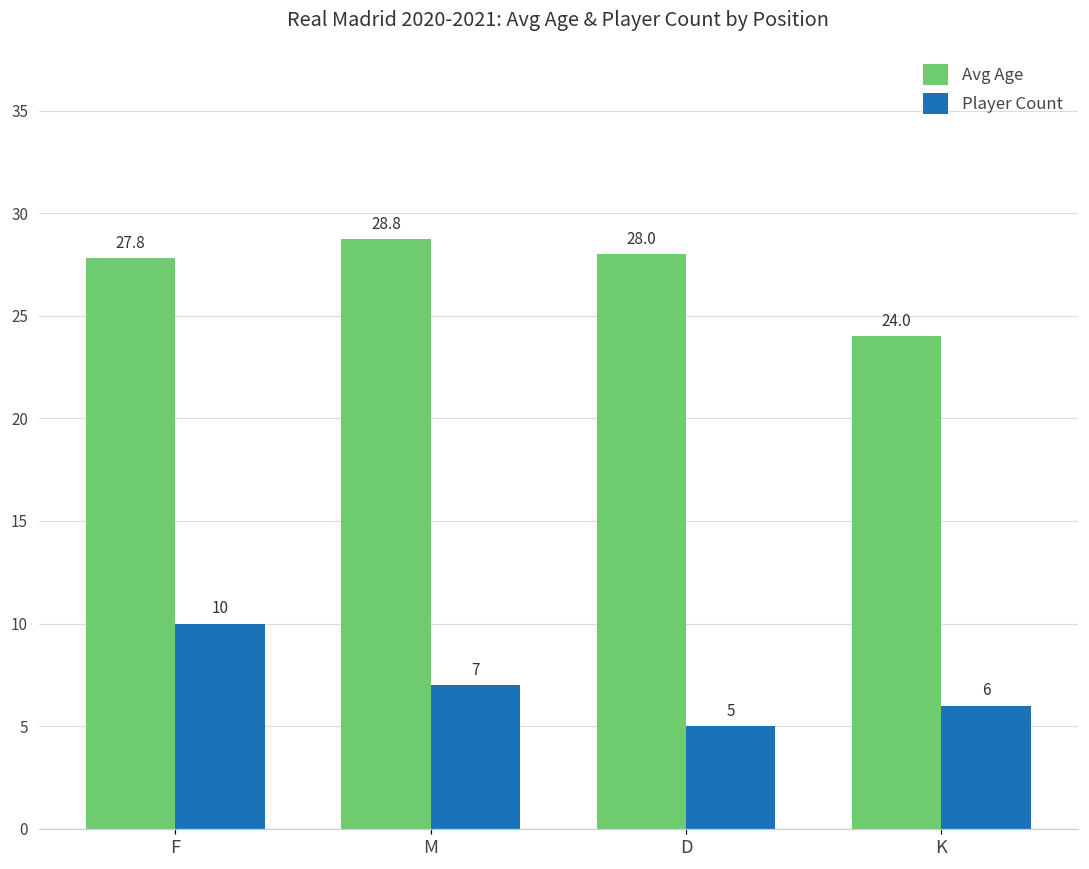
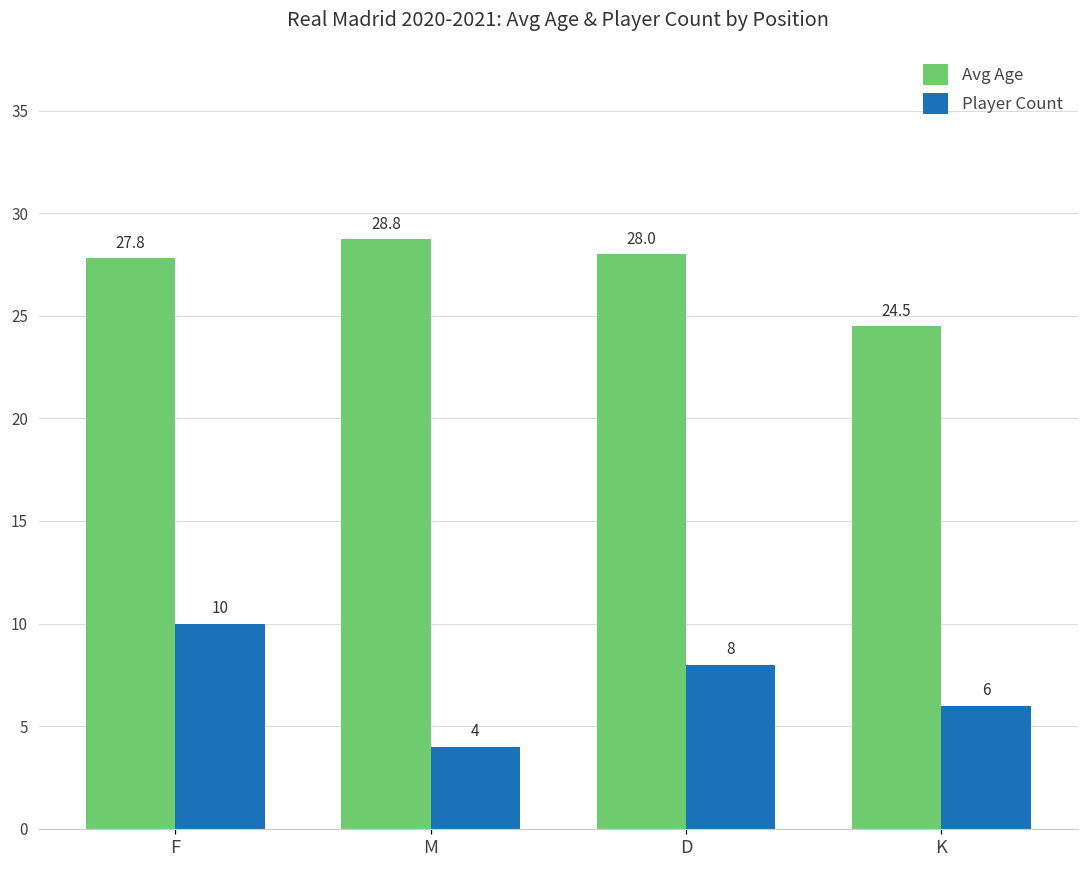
  {
    "Avg Age": {
      "F": 27.8,
      "M": 28.8,
      "D": 28.0,
-     "K": 24.0
+     "K": 24.5
    },
    "Player Count": {
      "F": 10,
-     "M": 7,
-     "D": 5,
+     "M": 4,
+     "D": 8,
      "K": 6
    }
  }
